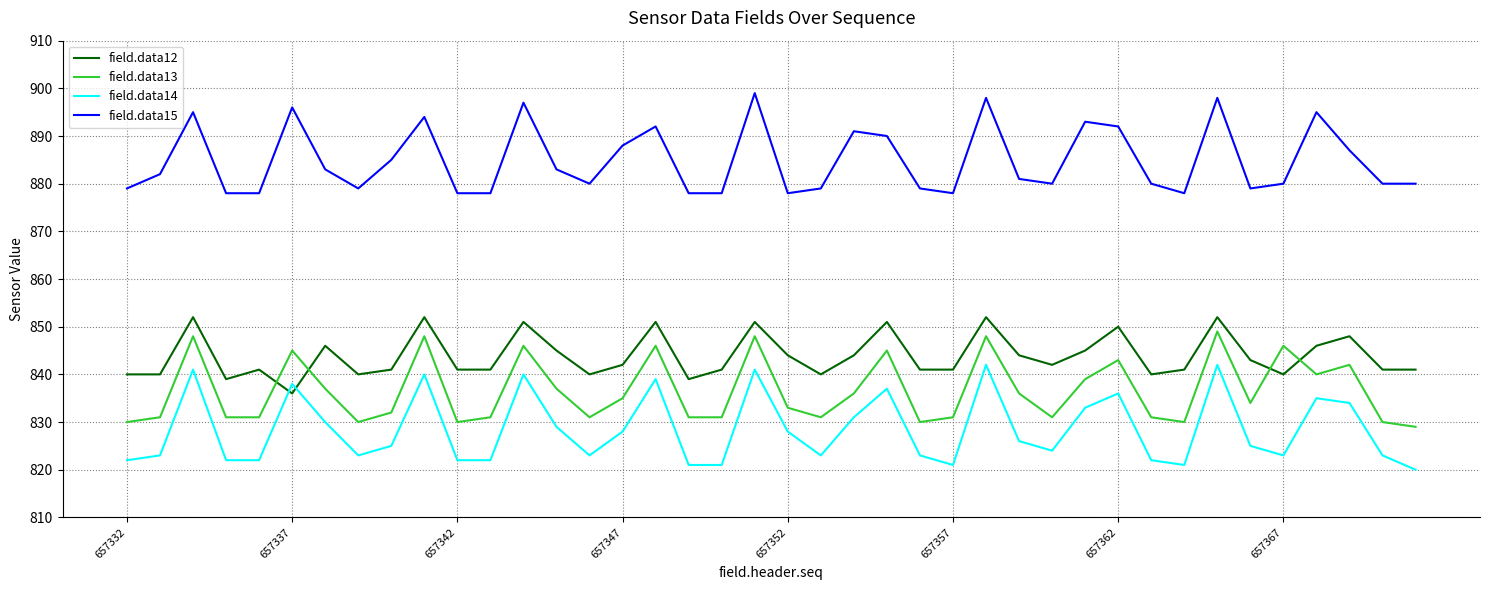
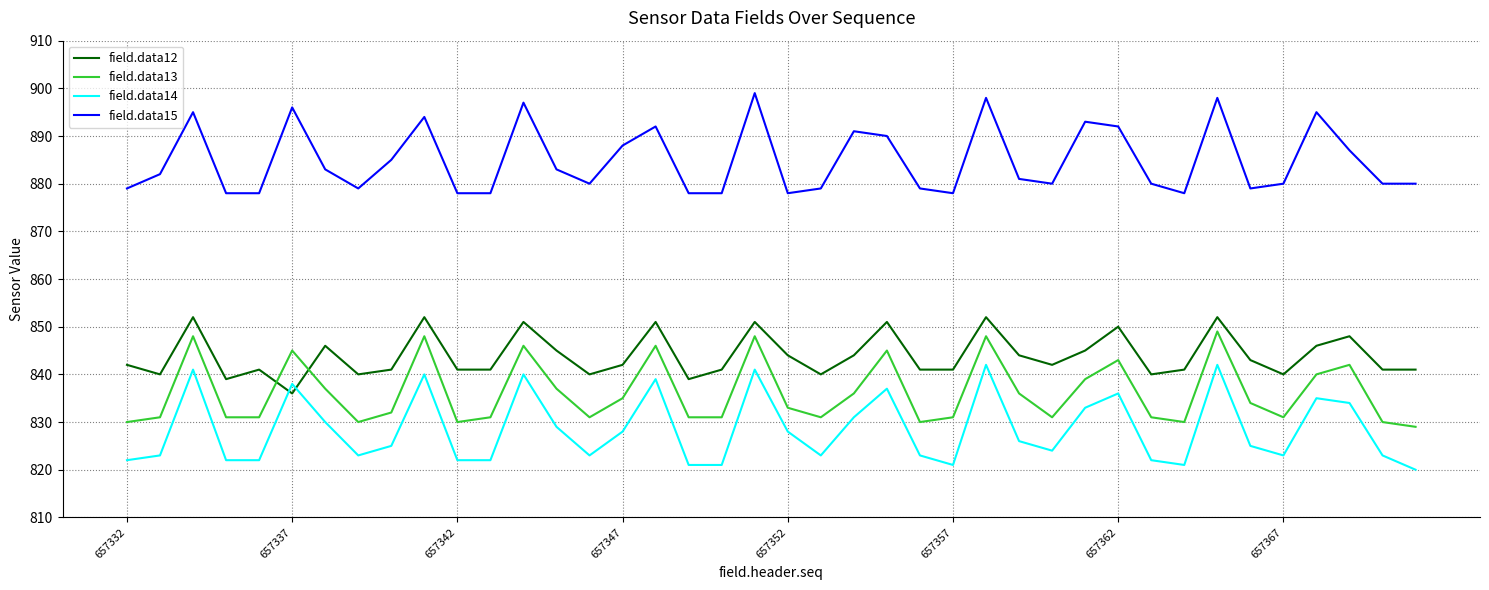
  {
    "field.data12": {
-     "657332": 840,
+     "657332": 842,
      "657337": 836,
      "657342": 841,
      "657347": 842,
      "657352": 844,
      "657357": 841,
      "657362": 850,
      "657367": 840
    },
    "field.data13": {
      "657332": 830,
      "657337": 845,
      "657342": 830,
      "657347": 835,
      "657352": 833,
      "657357": 831,
      "657362": 843,
-     "657367": 846
+     "657367": 831
    },
    "field.data14": {
      "657332": 822,
      "657337": 838,
      "657342": 822,
      "657347": 828,
      "657352": 828,
      "657357": 821,
      "657362": 836,
      "657367": 823
    },
    "field.data15": {
      "657332": 879,
      "657337": 896,
      "657342": 878,
      "657347": 888,
      "657352": 878,
      "657357": 878,
      "657362": 892,
      "657367": 880
    }
  }
